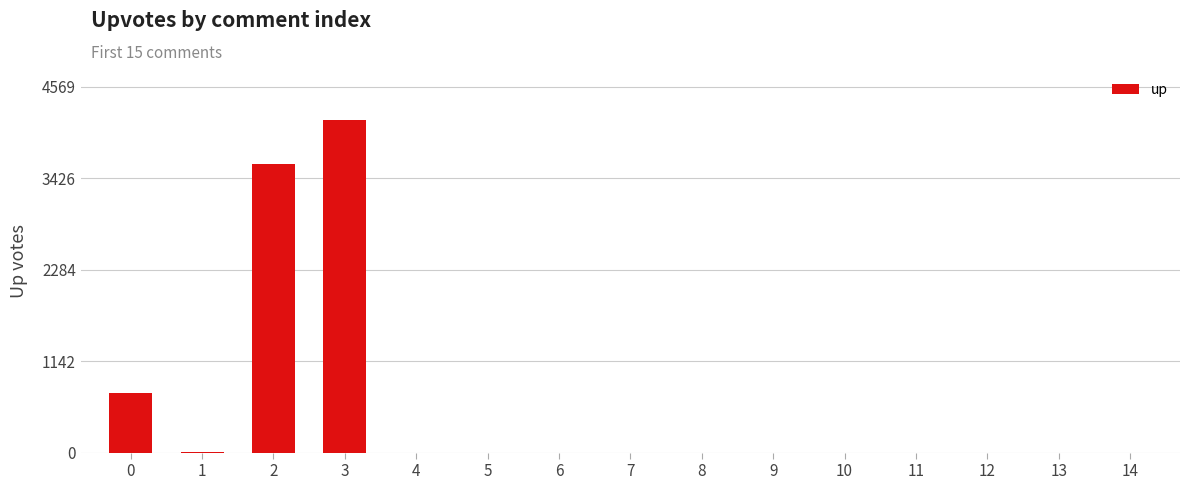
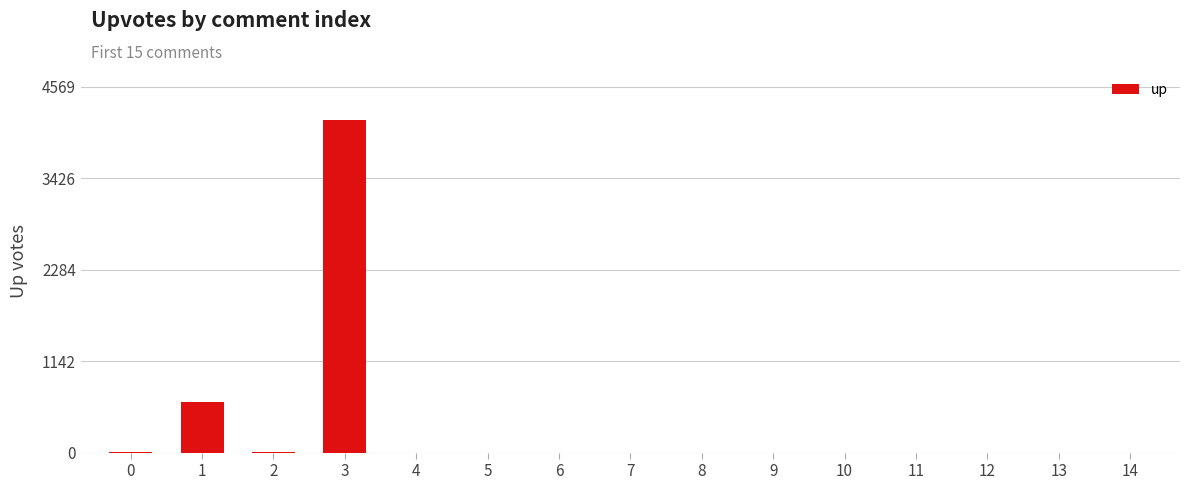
  {
-   "0": 700,
-   "1": 0,
-   "2": 3600,
+   "0": 0,
+   "1": 600,
+   "2": 0,
    "3": 4200,
    "4": 0,
    "5": 0,
    "6": 0,
    "7": 0,
    "8": 0,
    "9": 0,
    "10": 0,
    "11": 0,
    "12": 0,
    "13": 0,
    "14": 0
  }
